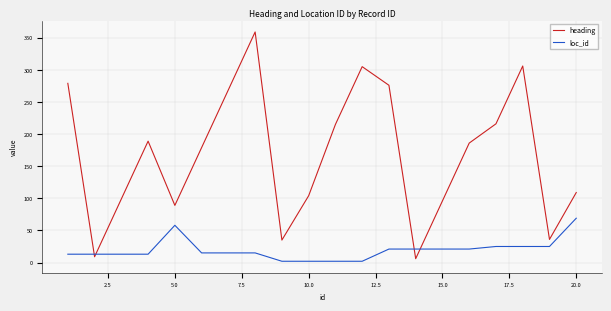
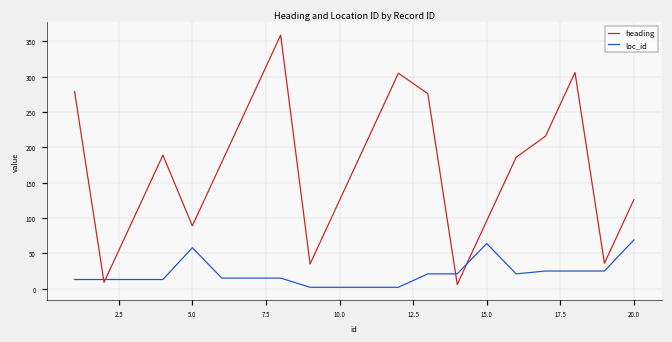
  {
    "heading": {
      "5.0": 90,
-     "10.0": 100,
+     "10.0": 130,
      "15.0": 100,
-     "20.0": 110
+     "20.0": 130
    },
    "loc_id": {
      "5.0": 60,
      "10.0": 0,
-     "15.0": 20,
+     "15.0": 60,
      "20.0": 70
    }
  }
